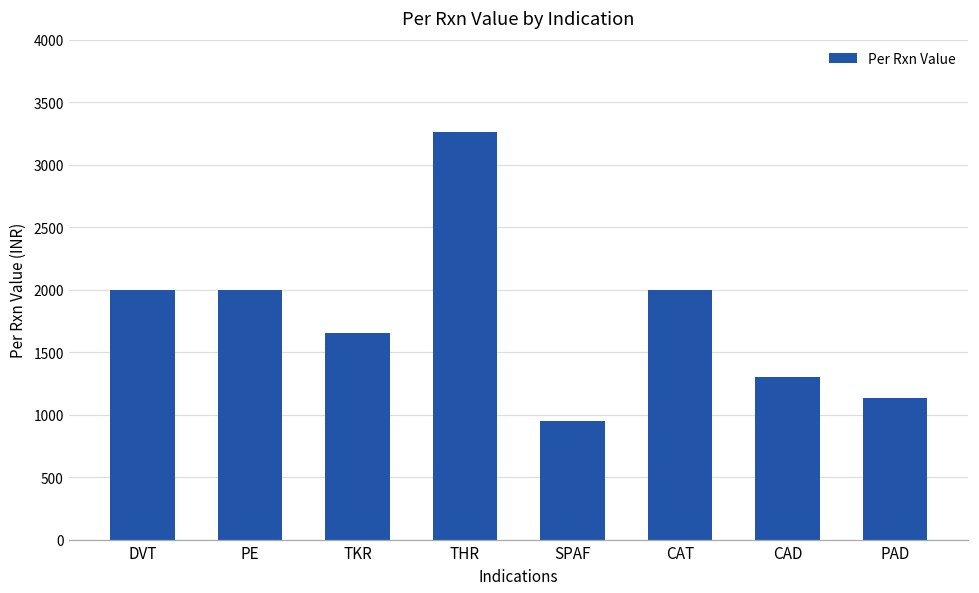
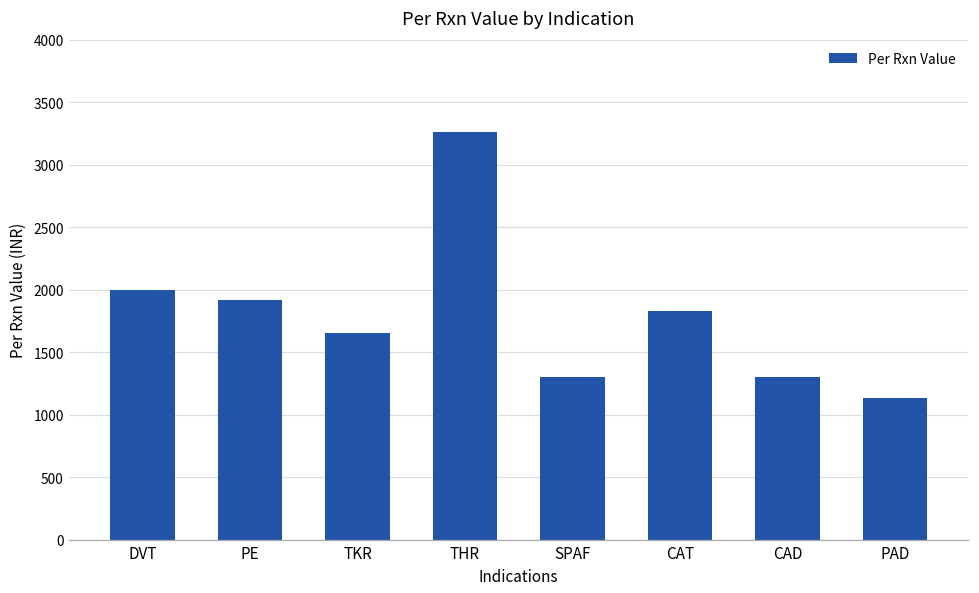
  {
    "DVT": 2000,
-   "PE": 2000,
+   "PE": 1920,
    "TKR": 1660,
    "THR": 3260,
-   "SPAF": 950,
-   "CAT": 2000,
+   "SPAF": 1310,
+   "CAT": 1830,
    "CAD": 1310,
    "PAD": 1140
  }
